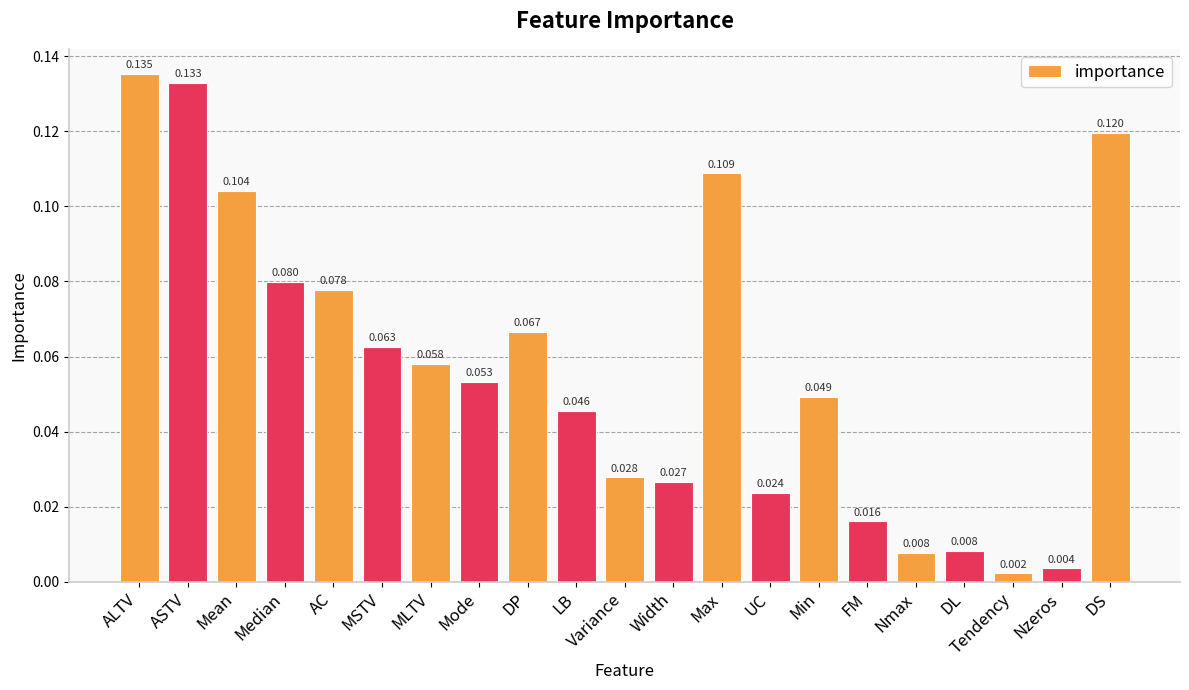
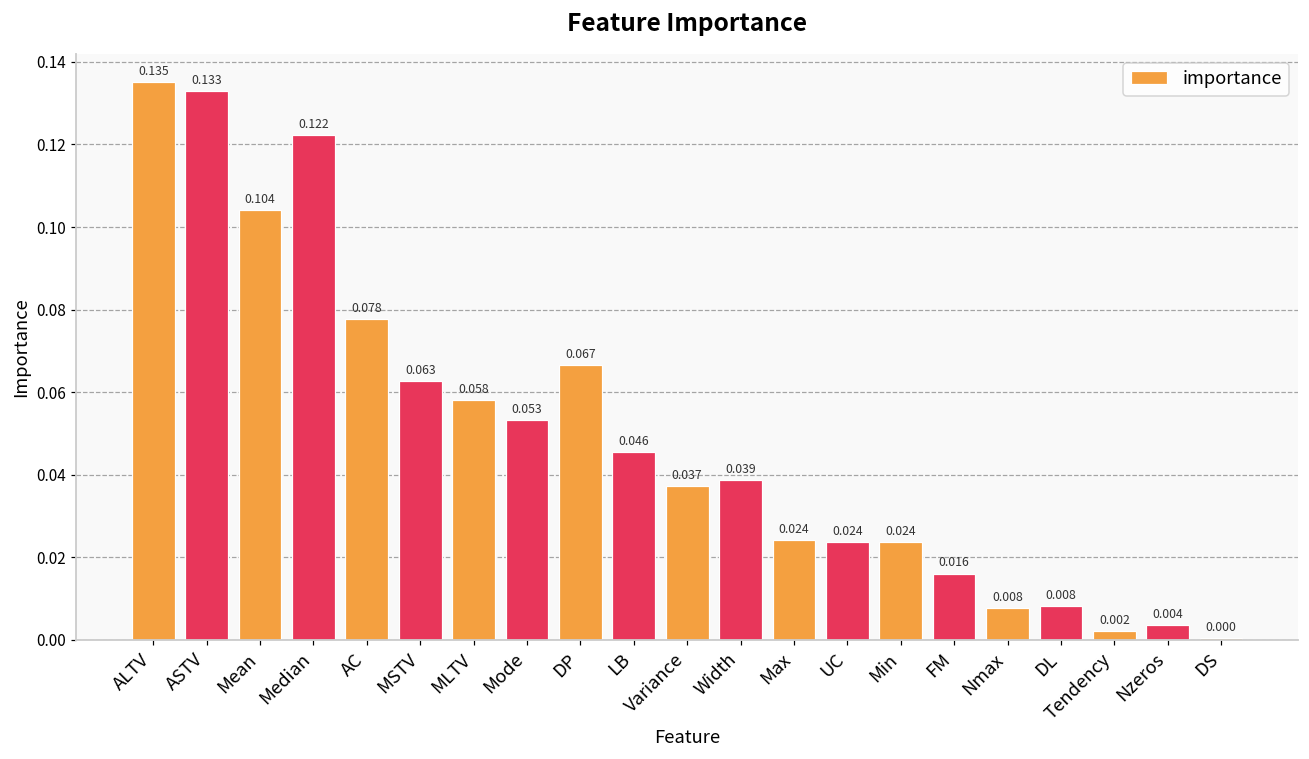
  {
    "ALTV": 0.135,
    "ASTV": 0.133,
    "Mean": 0.104,
-   "Median": 0.080,
+   "Median": 0.122,
    "AC": 0.078,
    "MSTV": 0.063,
    "MLTV": 0.058,
    "Mode": 0.053,
    "DP": 0.067,
    "LB": 0.046,
-   "Variance": 0.028,
-   "Width": 0.027,
-   "Max": 0.109,
+   "Variance": 0.037,
+   "Width": 0.039,
+   "Max": 0.024,
    "UC": 0.024,
-   "Min": 0.049,
+   "Min": 0.024,
    "FM": 0.016,
    "Nmax": 0.008,
    "DL": 0.008,
    "Tendency": 0.002,
    "Nzeros": 0.004,
-   "DS": 0.120
+   "DS": 0.000
  }
